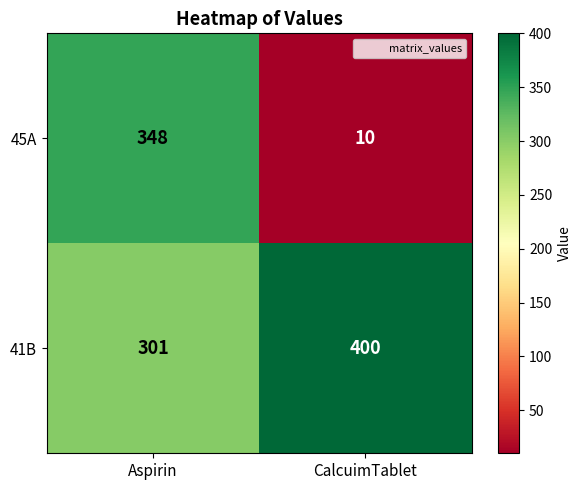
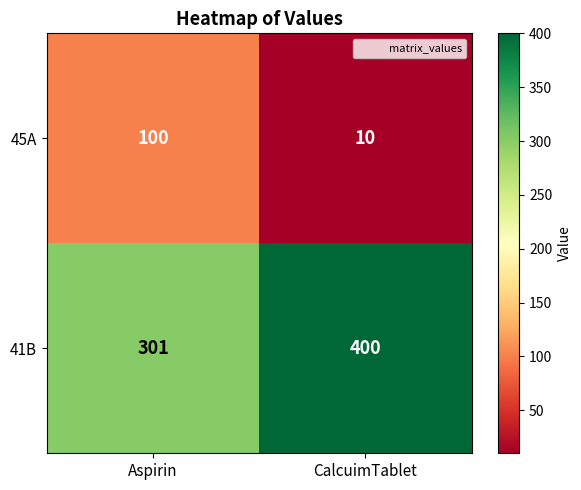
  {
    "45A": {
-     "Aspirin": 348,
+     "Aspirin": 100,
      "CalcuimTablet": 10
    },
    "41B": {
      "Aspirin": 301,
      "CalcuimTablet": 400
    }
  }
